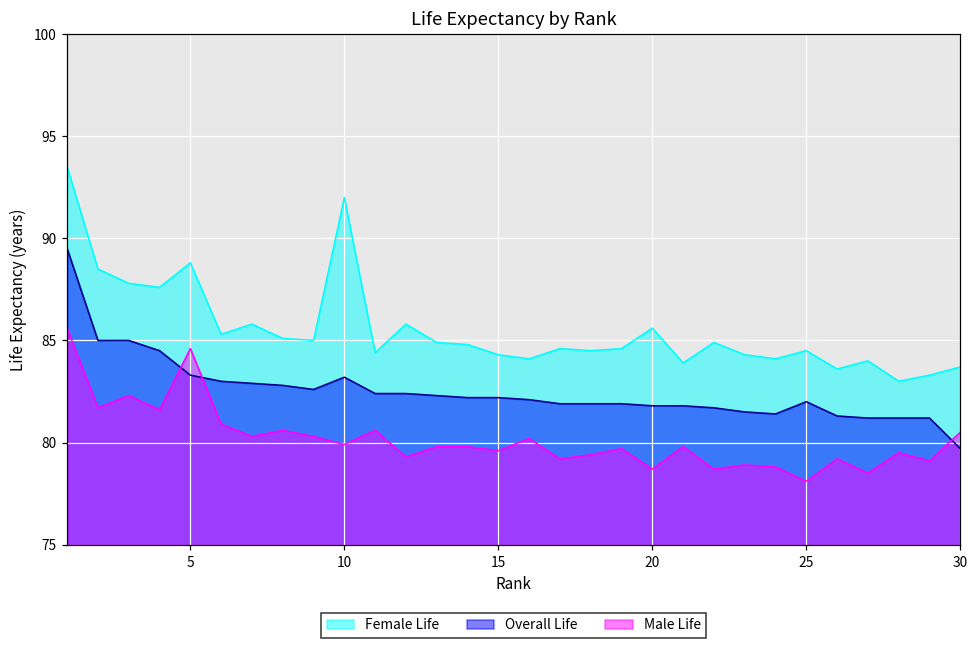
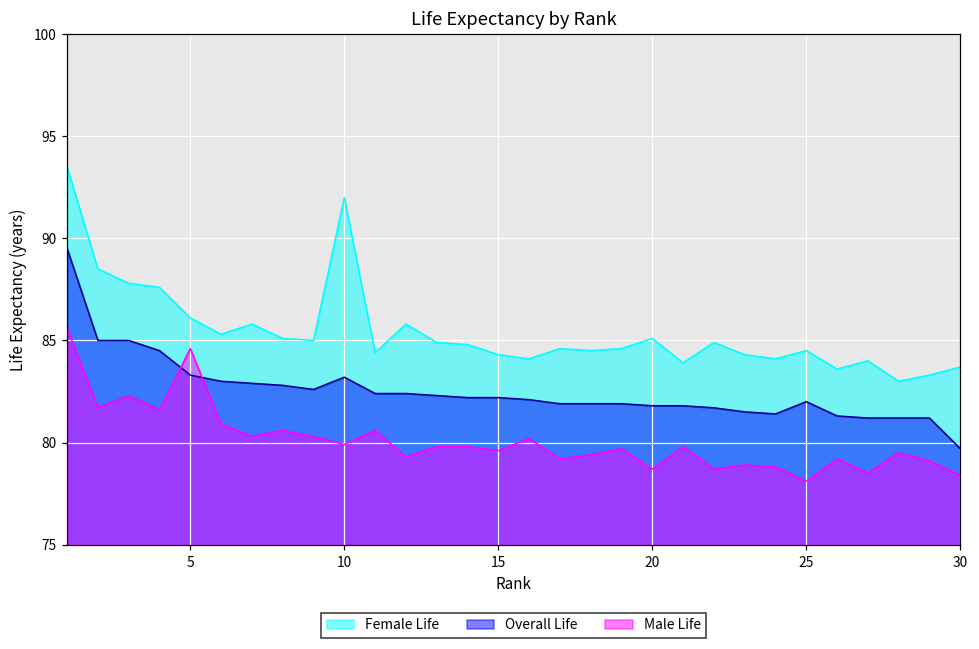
  {
    "Female Life": {
-     "5": 88.8,
+     "5": 86.1,
      "10": 92.0,
      "15": 84.3,
-     "20": 85.6,
+     "20": 85.1,
      "25": 84.5,
      "30": 83.7
    },
    "Overall Life": {
      "5": 83.3,
      "10": 83.2,
      "15": 82.2,
      "20": 81.8,
      "25": 82.0,
      "30": 79.7
    },
    "Male Life": {
      "5": 84.6,
      "10": 79.9,
      "15": 79.6,
      "20": 78.7,
      "25": 78.1,
-     "30": 80.5
+     "30": 78.4
    }
  }
